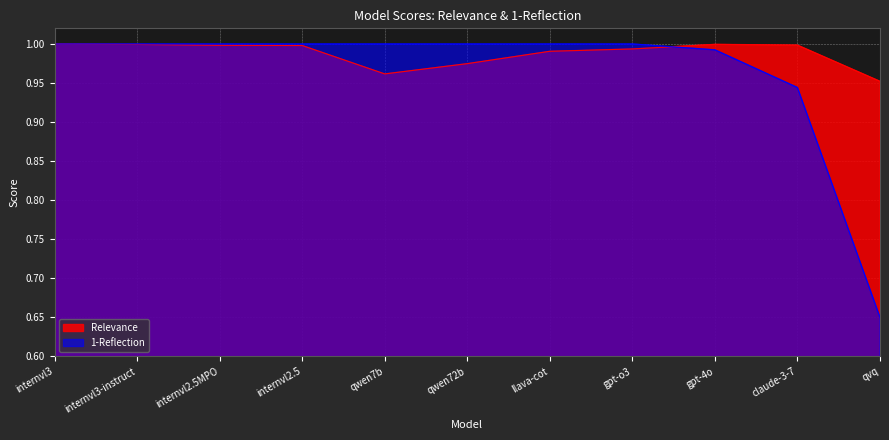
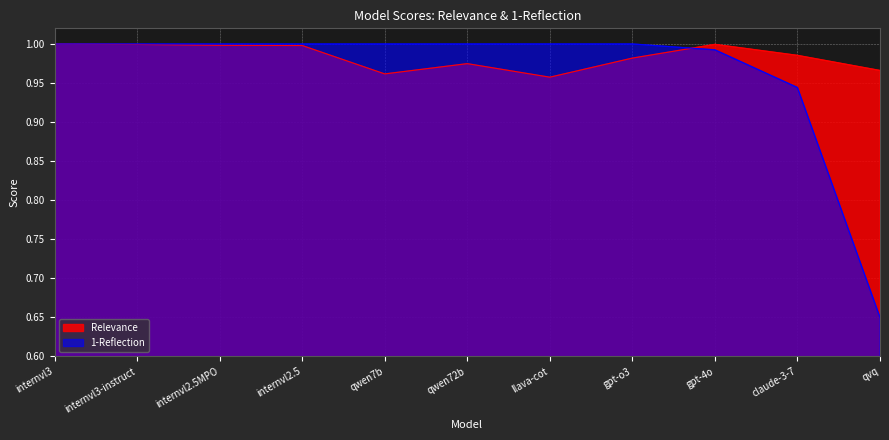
  {
    "Relevance": {
      "qwen7b": 0.96,
      "qwen72b": 0.97,
-     "llava-cot": 0.99,
-     "gpt-o3": 0.99,
+     "llava-cot": 0.96,
+     "gpt-o3": 0.98,
      "gpt-4o": 1.00,
-     "claude-3-7": 1.00,
-     "qvq": 0.95
+     "claude-3-7": 0.99,
+     "qvq": 0.97
    },
    "1-Reflection": {
      "qwen7b": 1.00,
      "qwen72b": 1.00,
      "llava-cot": 1.00,
      "gpt-o3": 1.00,
      "gpt-4o": 0.99,
      "claude-3-7": 0.94,
      "qvq": 0.65
    }
  }
